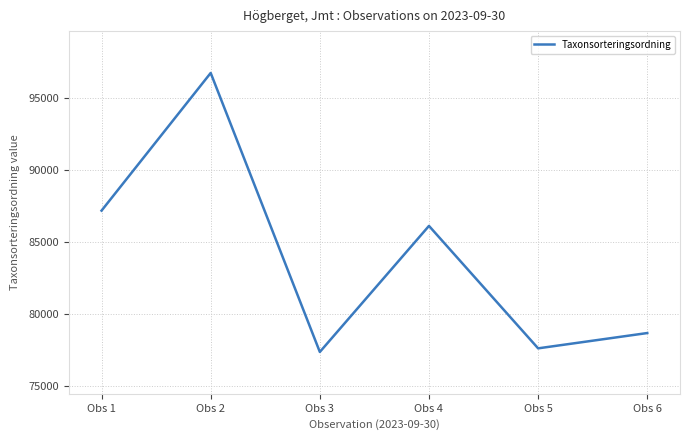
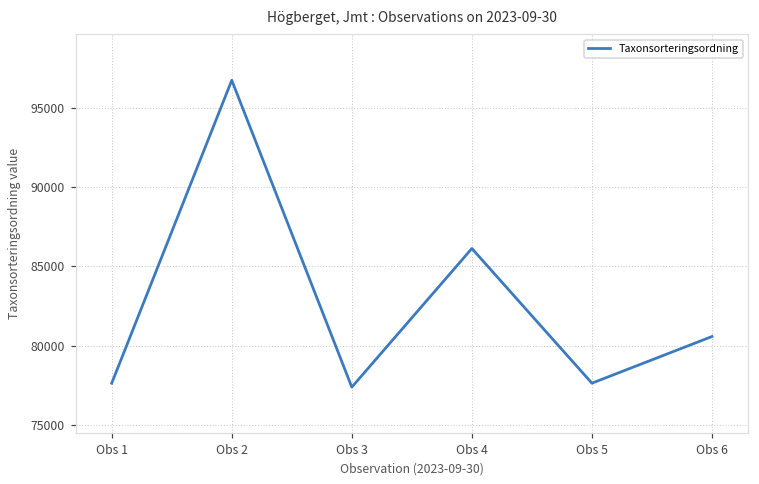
  {
-   "Obs 1": 87200,
+   "Obs 1": 77600,
    "Obs 2": 96700,
    "Obs 3": 77400,
    "Obs 4": 86100,
    "Obs 5": 77600,
-   "Obs 6": 78700
+   "Obs 6": 80600
  }
